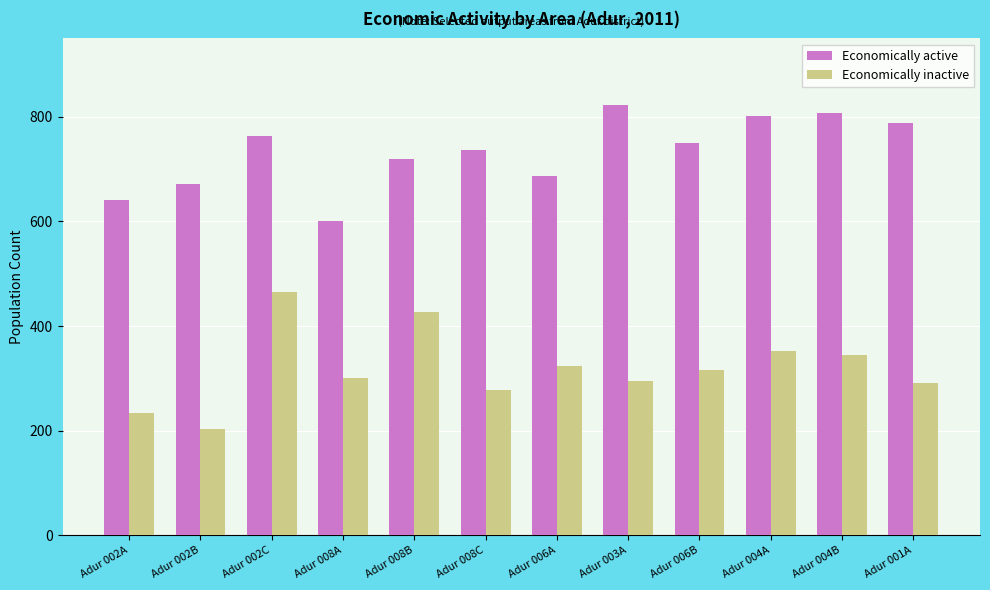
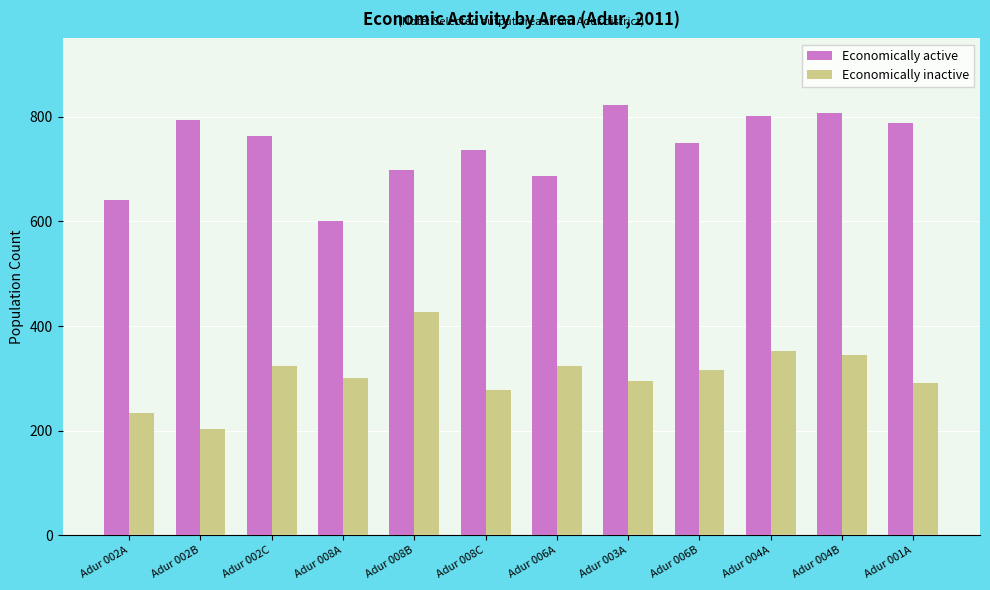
  {
    "Economically active": {
      "Adur 002A": 640,
-     "Adur 002B": 670,
+     "Adur 002B": 790,
      "Adur 002C": 760,
      "Adur 008A": 600,
-     "Adur 008B": 720,
+     "Adur 008B": 700,
      "Adur 008C": 740,
      "Adur 006A": 690,
      "Adur 003A": 820,
      "Adur 006B": 750,
      "Adur 004A": 800,
      "Adur 004B": 810,
      "Adur 001A": 790
    },
    "Economically inactive": {
      "Adur 002A": 230,
      "Adur 002B": 200,
-     "Adur 002C": 470,
+     "Adur 002C": 320,
      "Adur 008A": 300,
      "Adur 008B": 430,
      "Adur 008C": 280,
      "Adur 006A": 320,
      "Adur 003A": 290,
      "Adur 006B": 320,
      "Adur 004A": 350,
      "Adur 004B": 350,
      "Adur 001A": 290
    }
  }
